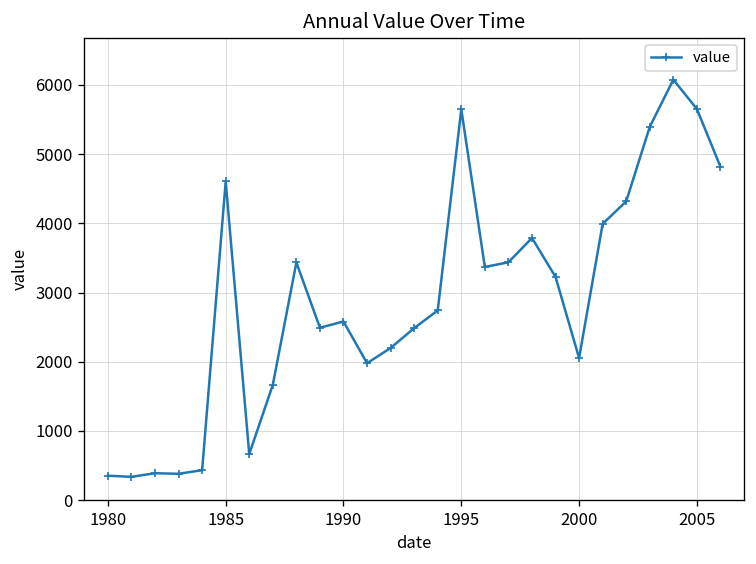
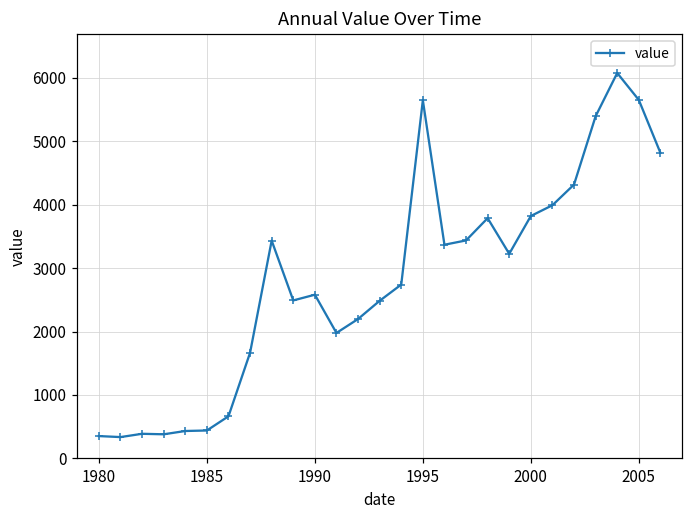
  {
    "1980": 400,
-   "1985": 4600,
+   "1985": 400,
    "1990": 2600,
    "1995": 5600,
-   "2000": 2100,
+   "2000": 3800,
    "2005": 5700
  }
